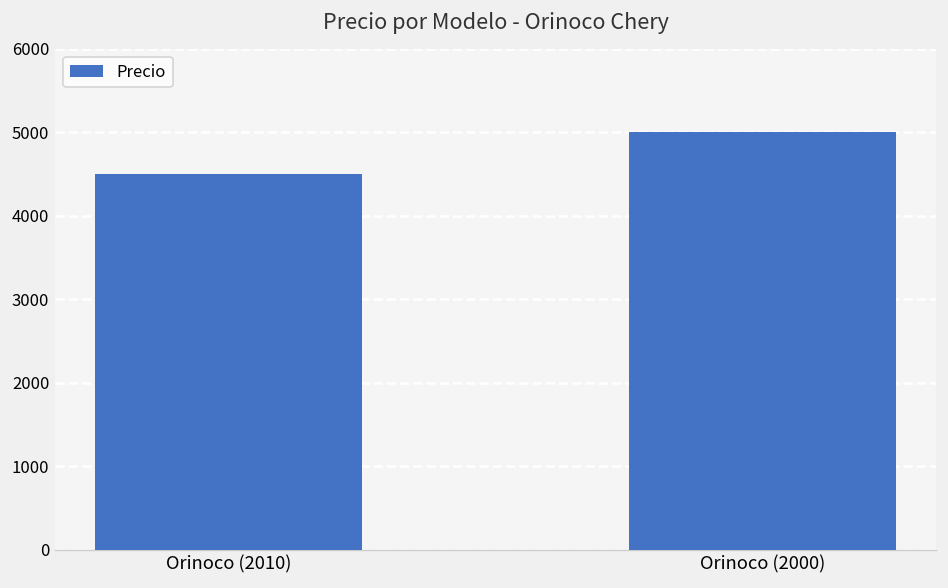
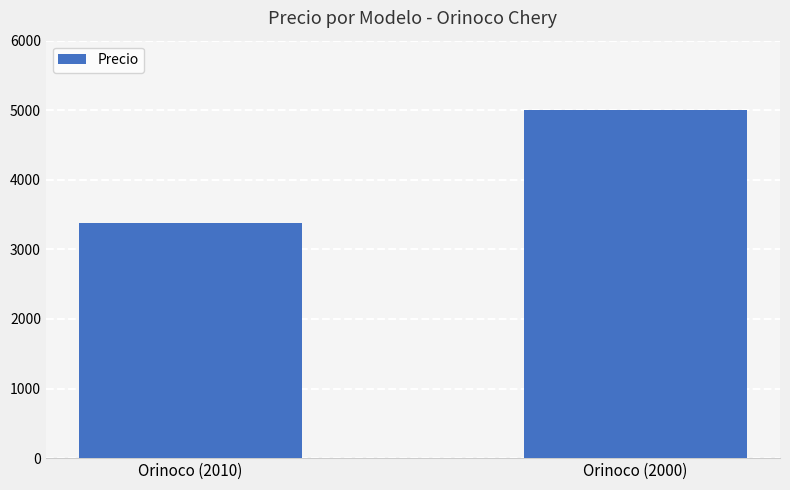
  {
-   "Orinoco (2010)": 4500,
+   "Orinoco (2010)": 3400,
    "Orinoco (2000)": 5000
  }
